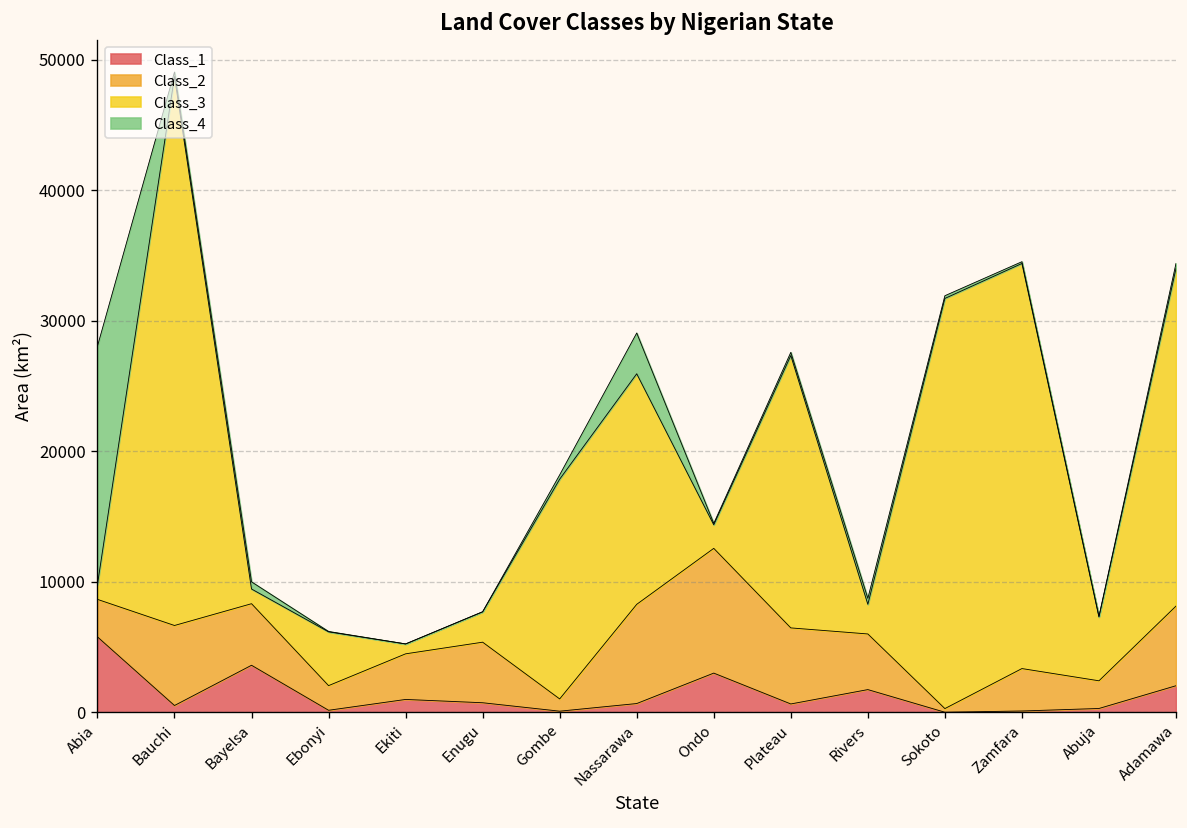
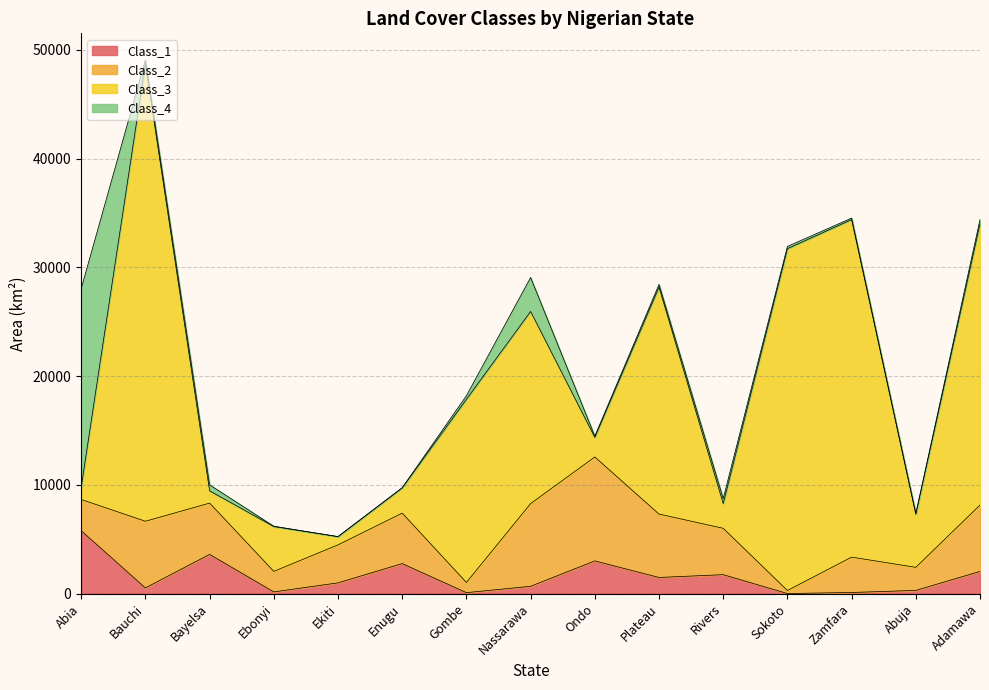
  {
    "Class_1": {
      "Abia": 5800,
      "Bauchi": 500,
      "Bayelsa": 3600,
      "Ebonyi": 200,
      "Ekiti": 1000,
-     "Enugu": 700,
+     "Enugu": 2800,
      "Gombe": 100,
      "Nassarawa": 700,
      "Ondo": 3000,
-     "Plateau": 600,
+     "Plateau": 1500,
      "Rivers": 1700,
      "Sokoto": 0,
      "Zamfara": 100,
      "Abuja": 300,
      "Adamawa": 2000
    },
    "Class_4": {
      "Abia": 18300,
      "Bayelsa": 500,
      "Gombe": 300,
      "Nassarawa": 3100,
      "Plateau": 200,
      "Rivers": 500,
      "Adamawa": 400
    }
  }
